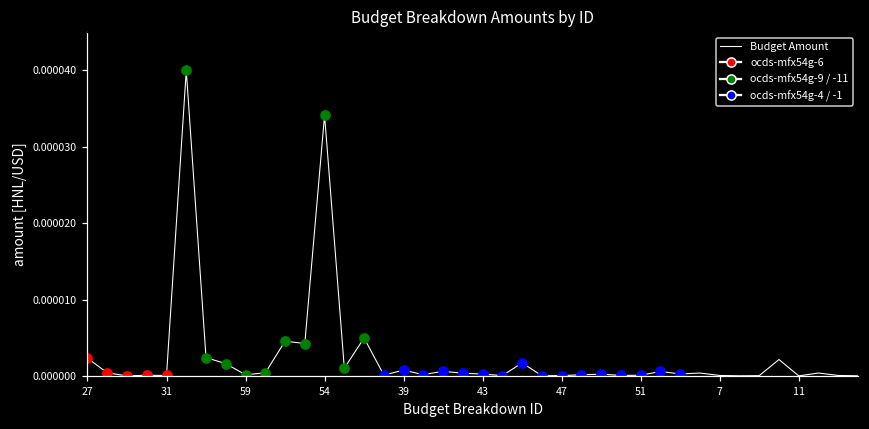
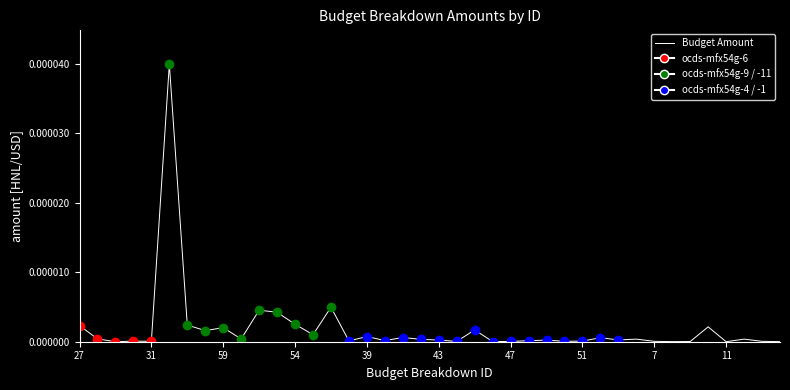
  {
    "Budget Amount": {
-     "59": 0.000000,
-     "54": 0.000034
+     "59": 0.000002,
+     "54": 0.000003
    }
  }
